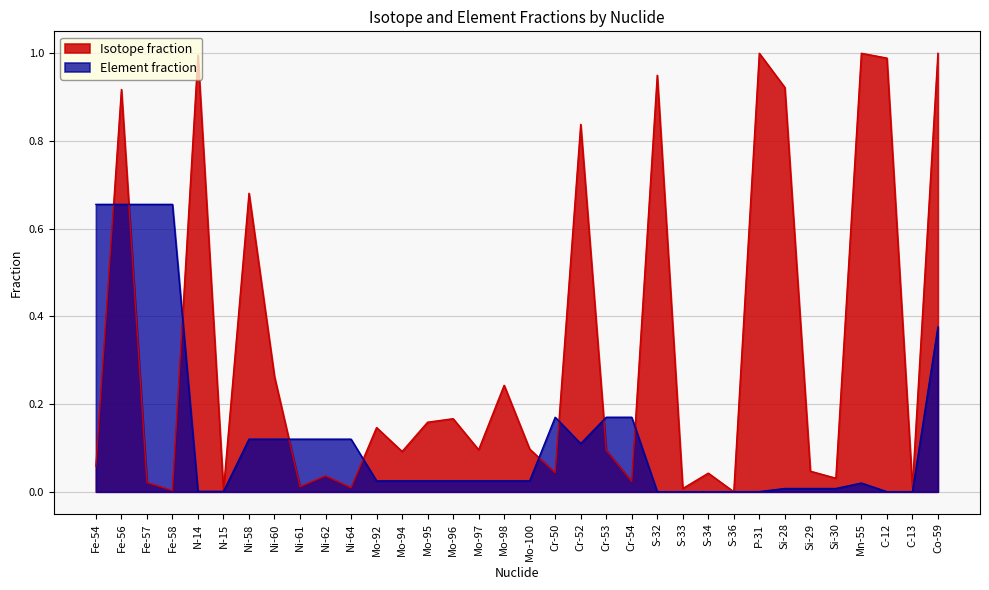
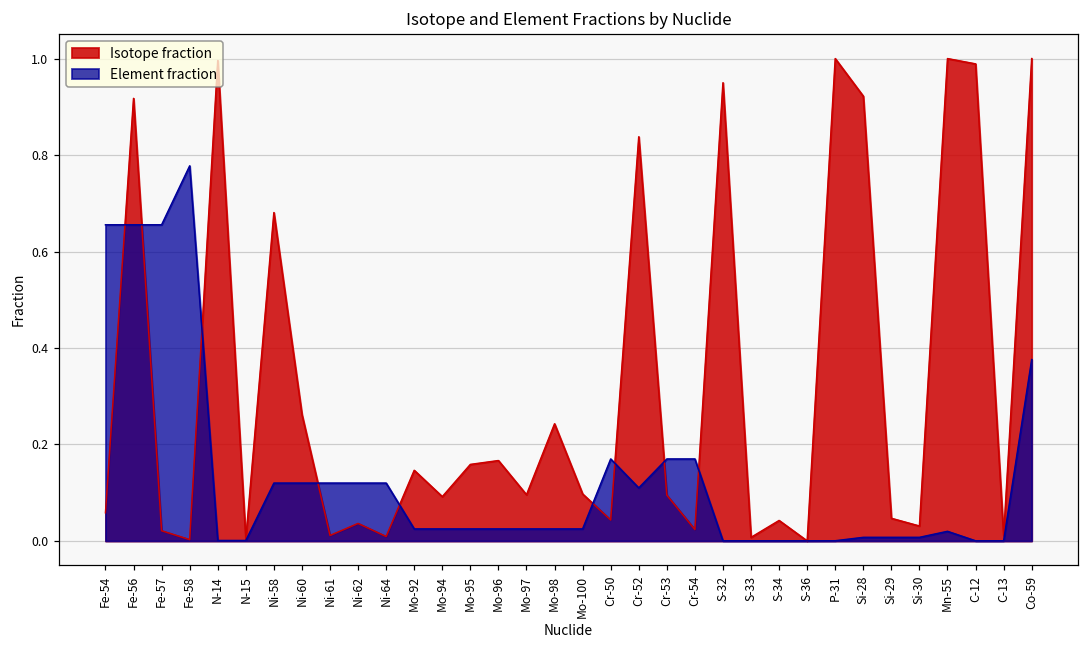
  {
    "Isotope fraction": {
      "Fe-54": 0.06,
      "Fe-56": 0.92,
      "Fe-57": 0.02,
      "Fe-58": 0.00,
      "Ni-58": 0.68,
      "Ni-60": 0.26,
      "Ni-61": 0.01,
      "Ni-62": 0.04,
      "Ni-64": 0.01,
      "Mo-92": 0.15,
      "Mo-94": 0.09,
      "Mo-95": 0.16,
      "Mo-96": 0.17,
      "Mo-97": 0.10,
      "Mo-98": 0.24,
      "Mo-100": 0.10,
      "Cr-50": 0.04,
      "Cr-52": 0.84,
      "Cr-53": 0.10,
      "Cr-54": 0.02,
      "S-32": 0.95,
      "S-33": 0.01,
      "S-34": 0.04,
      "P-31": 1.00,
      "Si-28": 0.92,
      "Si-29": 0.05,
      "Si-30": 0.03,
      "Mn-55": 1.00,
      "C-12": 0.99,
      "C-13": 0.01,
      "Co-59": 1.00
    },
    "Element fraction": {
      "Fe-54": 0.66,
      "Fe-56": 0.66,
      "Fe-57": 0.66,
-     "Fe-58": 0.66,
+     "Fe-58": 0.78,
      "N-14": 0.00,
      "Ni-58": 0.12,
      "Ni-60": 0.12,
      "Ni-61": 0.12,
      "Ni-62": 0.12,
      "Ni-64": 0.12,
      "Mo-92": 0.03,
      "Mo-94": 0.03,
      "Mo-95": 0.03,
      "Mo-96": 0.03,
      "Mo-97": 0.03,
      "Mo-98": 0.03,
      "Mo-100": 0.03,
      "Cr-50": 0.17,
      "Cr-52": 0.11,
      "Cr-53": 0.17,
      "Cr-54": 0.17,
      "S-32": 0.00,
      "S-33": 0.00,
      "S-34": 0.00,
      "P-31": 0.00,
      "Si-28": 0.01,
      "Si-29": 0.01,
      "Si-30": 0.01,
      "Mn-55": 0.02,
      "C-12": 0.00,
      "C-13": 0.00,
      "Co-59": 0.38
    }
  }
